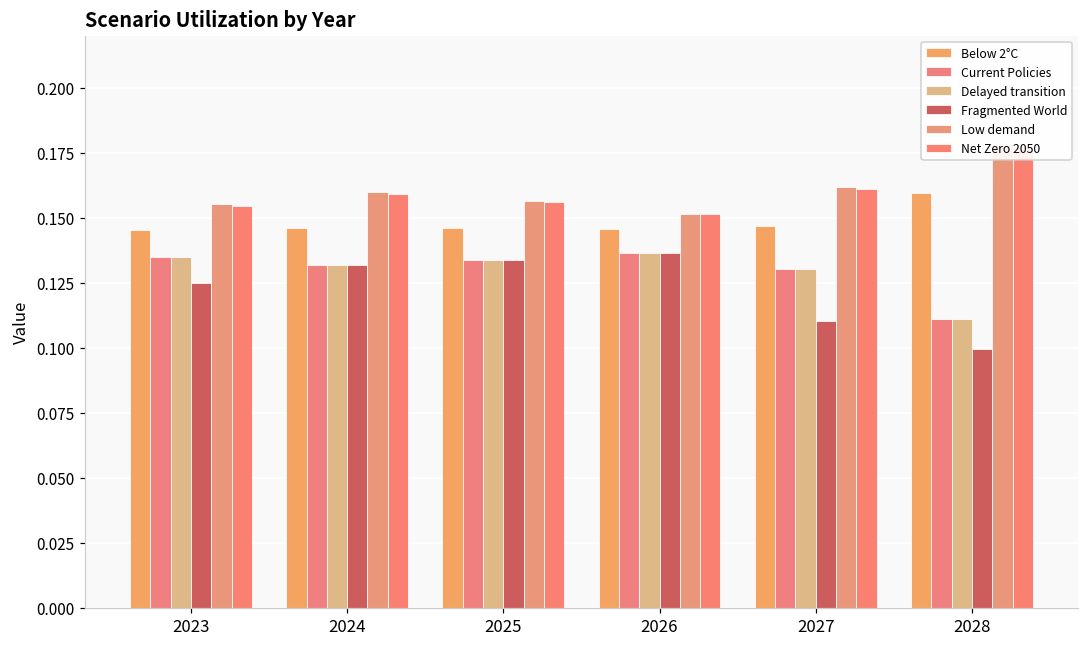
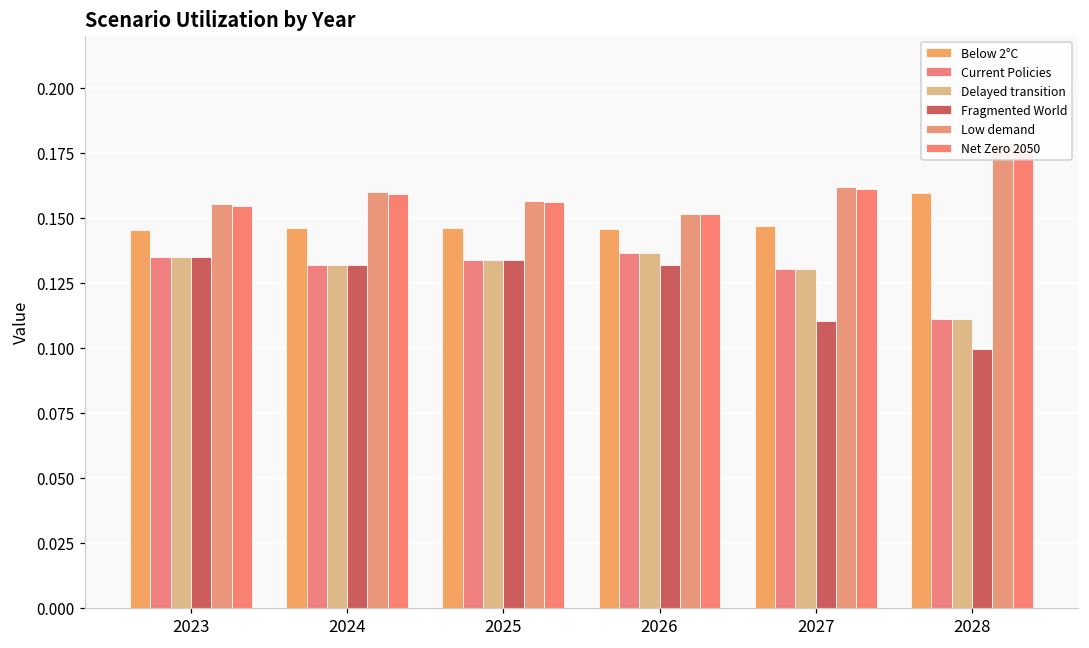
  {
    "Fragmented World": {
-     "2023": 0.125,
+     "2023": 0.135,
      "2024": 0.132,
      "2025": 0.134,
-     "2026": 0.137,
+     "2026": 0.132,
      "2027": 0.110,
      "2028": 0.100
    }
  }
